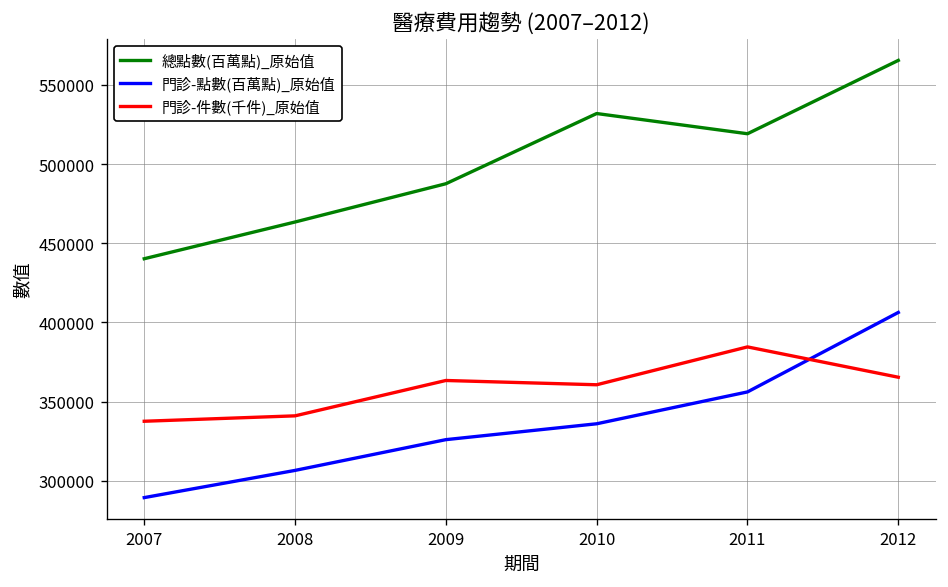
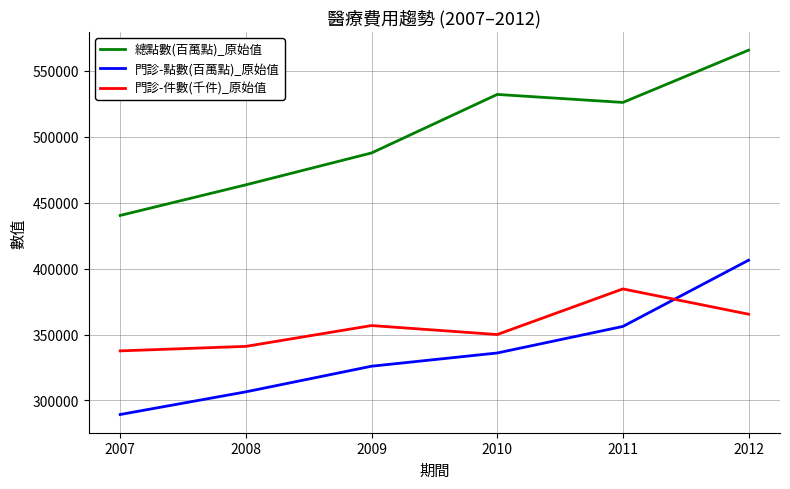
  {
    "總點數(百萬點)_原始值": {
      "2007": 440000,
      "2008": 463000,
      "2009": 488000,
      "2010": 532000,
-     "2011": 519000,
+     "2011": 526000,
      "2012": 566000
    },
    "門診-點數(百萬點)_原始值": {
      "2007": 289000,
      "2008": 307000,
      "2009": 326000,
      "2010": 336000,
      "2011": 356000,
      "2012": 406000
    },
    "門診-件數(千件)_原始值": {
      "2007": 338000,
      "2008": 341000,
-     "2009": 363000,
-     "2010": 361000,
+     "2009": 357000,
+     "2010": 350000,
      "2011": 385000,
      "2012": 365000
    }
  }
